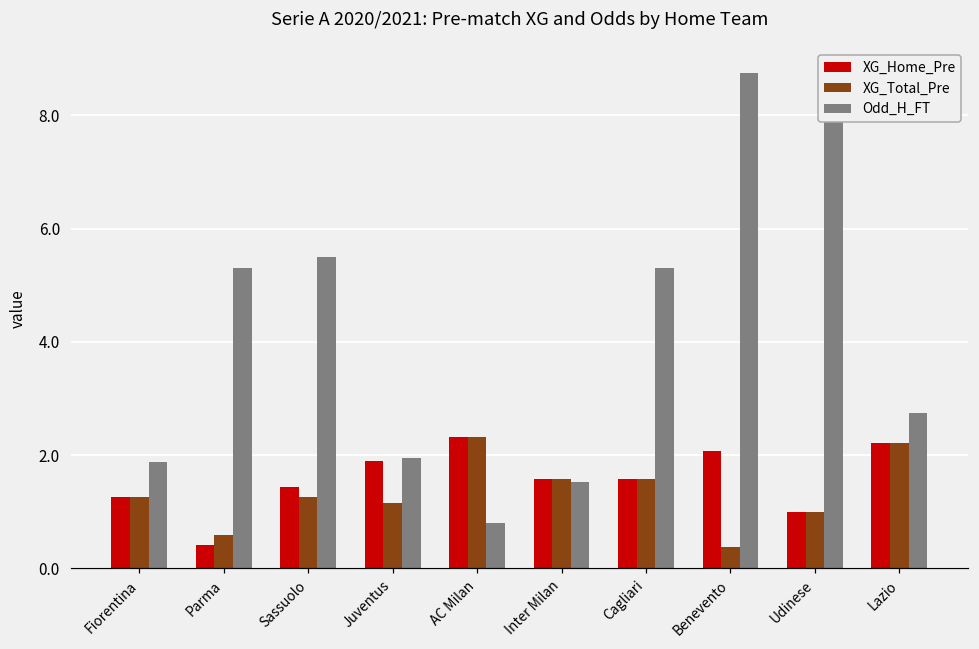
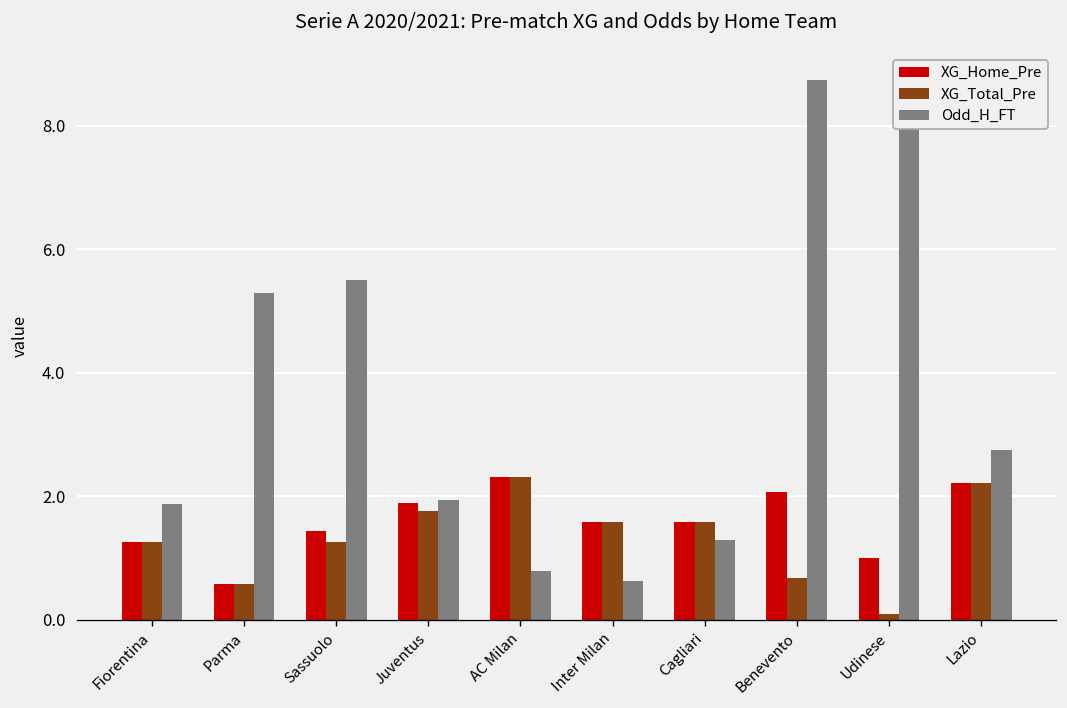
  {
    "XG_Home_Pre": {
      "Fiorentina": 1.3,
-     "Parma": 0.4,
+     "Parma": 0.6,
      "Sassuolo": 1.4,
      "Juventus": 1.9,
      "AC Milan": 2.3,
      "Inter Milan": 1.6,
      "Cagliari": 1.6,
      "Benevento": 2.1,
      "Udinese": 1.0,
      "Lazio": 2.2
    },
    "XG_Total_Pre": {
      "Fiorentina": 1.3,
      "Parma": 0.6,
      "Sassuolo": 1.3,
-     "Juventus": 1.2,
+     "Juventus": 1.8,
      "AC Milan": 2.3,
      "Inter Milan": 1.6,
      "Cagliari": 1.6,
-     "Benevento": 0.4,
-     "Udinese": 1.0,
+     "Benevento": 0.7,
+     "Udinese": 0.1,
      "Lazio": 2.2
    },
    "Odd_H_FT": {
      "Fiorentina": 1.9,
      "Parma": 5.3,
      "Sassuolo": 5.5,
      "Juventus": 2.0,
      "AC Milan": 0.8,
-     "Inter Milan": 1.5,
-     "Cagliari": 5.3,
+     "Inter Milan": 0.6,
+     "Cagliari": 1.3,
      "Benevento": 8.8,
      "Lazio": 2.8
    }
  }
